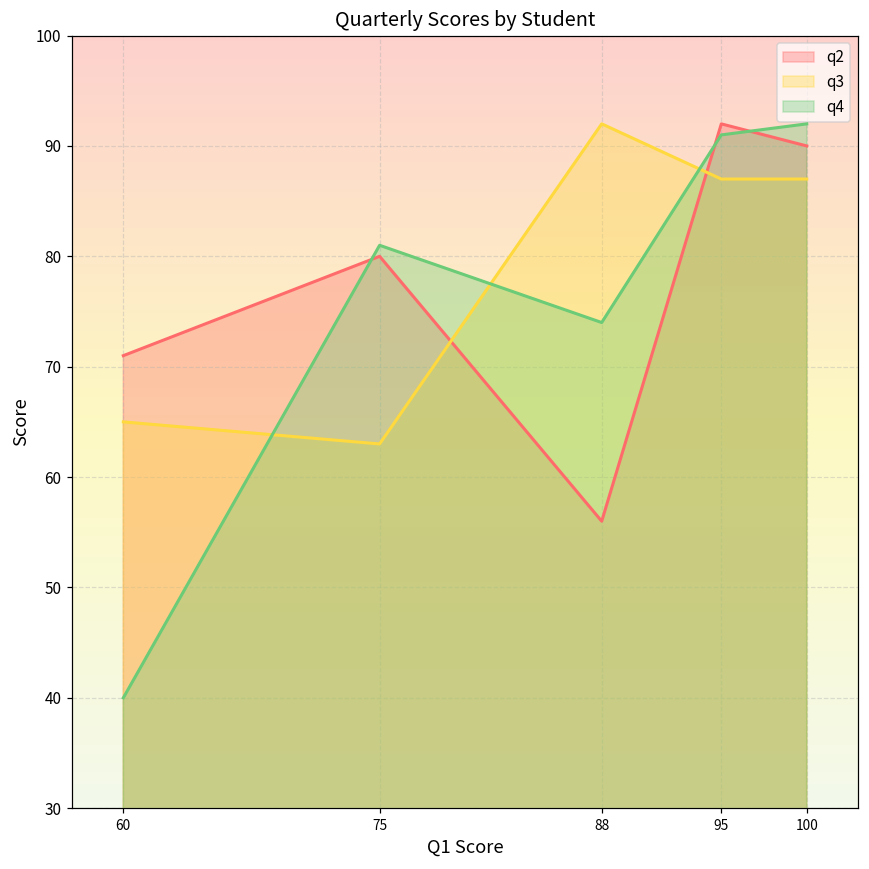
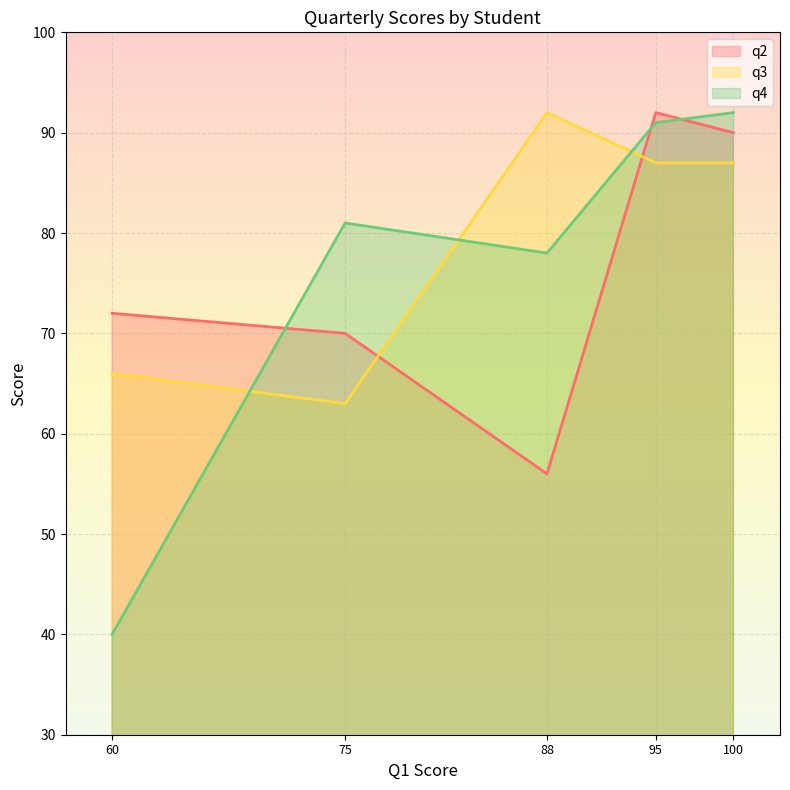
  {
    "q2": {
-     "60": 71,
-     "75": 80,
+     "60": 72,
+     "75": 70,
      "88": 56,
      "95": 92,
      "100": 90
    },
    "q3": {
-     "60": 65,
+     "60": 66,
      "75": 63,
      "88": 92,
      "95": 87,
      "100": 87
    },
    "q4": {
      "60": 40,
      "75": 81,
-     "88": 74,
+     "88": 78,
      "95": 91,
      "100": 92
    }
  }
